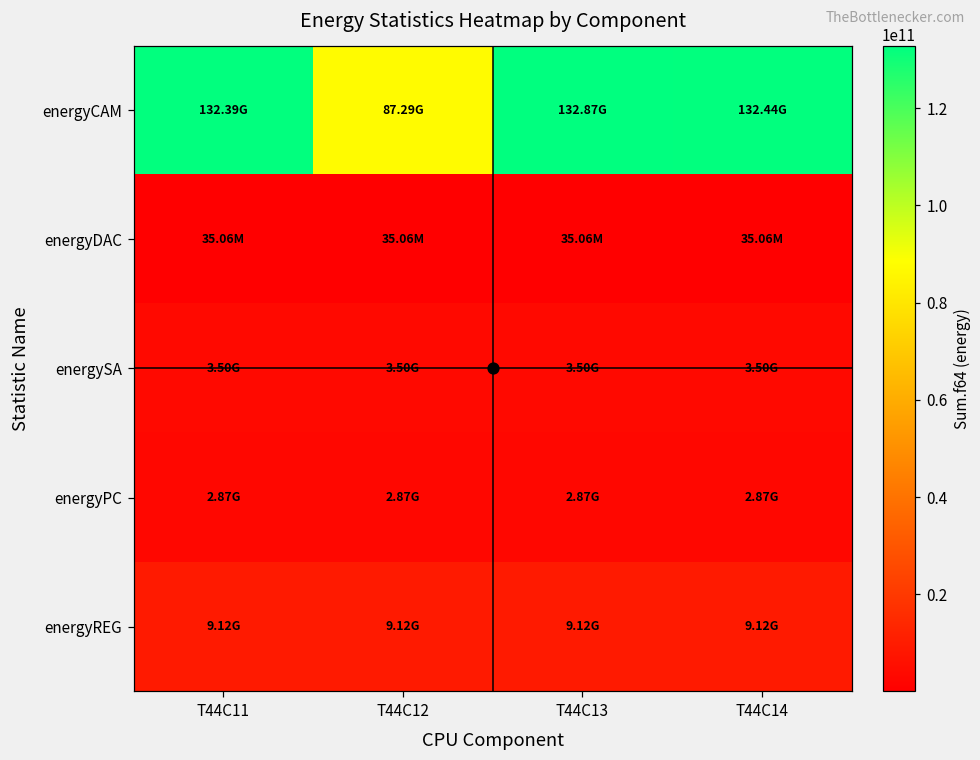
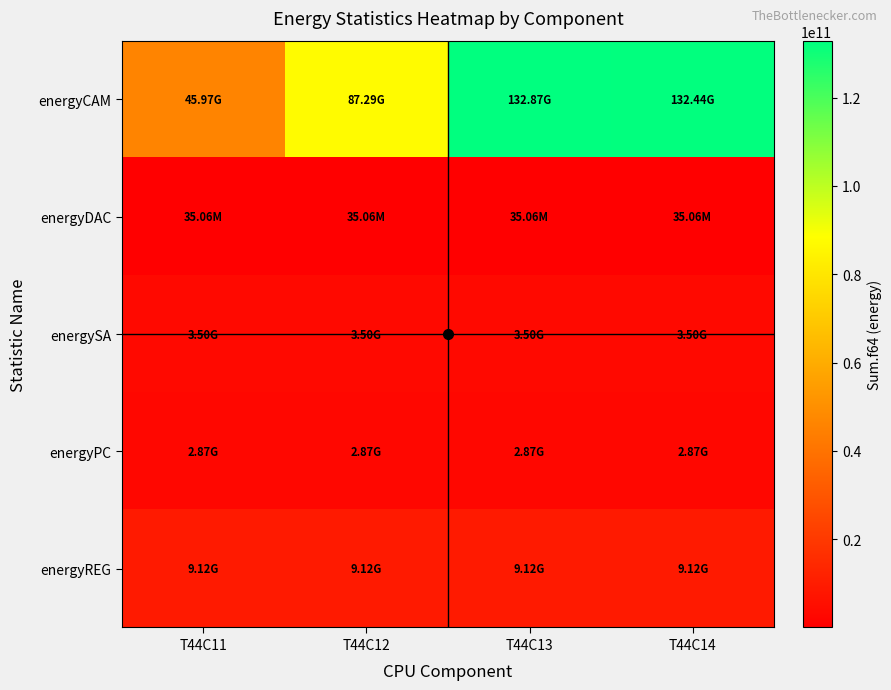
  {
    "energyCAM": {
-     "T44C11": "132.39G",
+     "T44C11": "45.97G",
      "T44C12": "87.29G",
      "T44C13": "132.87G",
      "T44C14": "132.44G"
    },
    "energyDAC": {
      "T44C11": "35.06M",
      "T44C12": "35.06M",
      "T44C13": "35.06M",
      "T44C14": "35.06M"
    },
    "energySA": {
      "T44C11": "3.50G",
      "T44C12": "3.50G",
      "T44C13": "3.50G",
      "T44C14": "3.50G"
    },
    "energyPC": {
      "T44C11": "2.87G",
      "T44C12": "2.87G",
      "T44C13": "2.87G",
      "T44C14": "2.87G"
    },
    "energyREG": {
      "T44C11": "9.12G",
      "T44C12": "9.12G",
      "T44C13": "9.12G",
      "T44C14": "9.12G"
    }
  }
